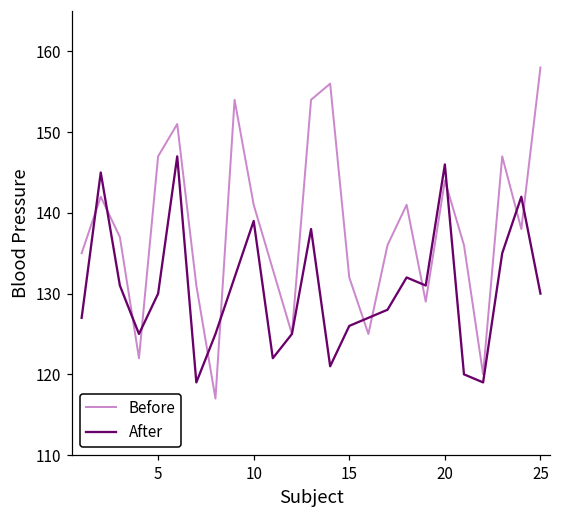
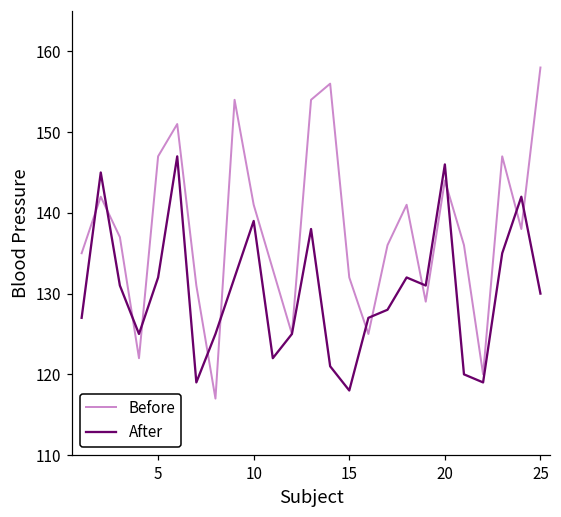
  {
    "Before": {
      "5": 147,
      "10": 141,
      "15": 132,
      "20": 144,
      "25": 158
    },
    "After": {
-     "5": 130,
+     "5": 132,
      "10": 139,
-     "15": 126,
+     "15": 118,
      "20": 146,
      "25": 130
    }
  }
